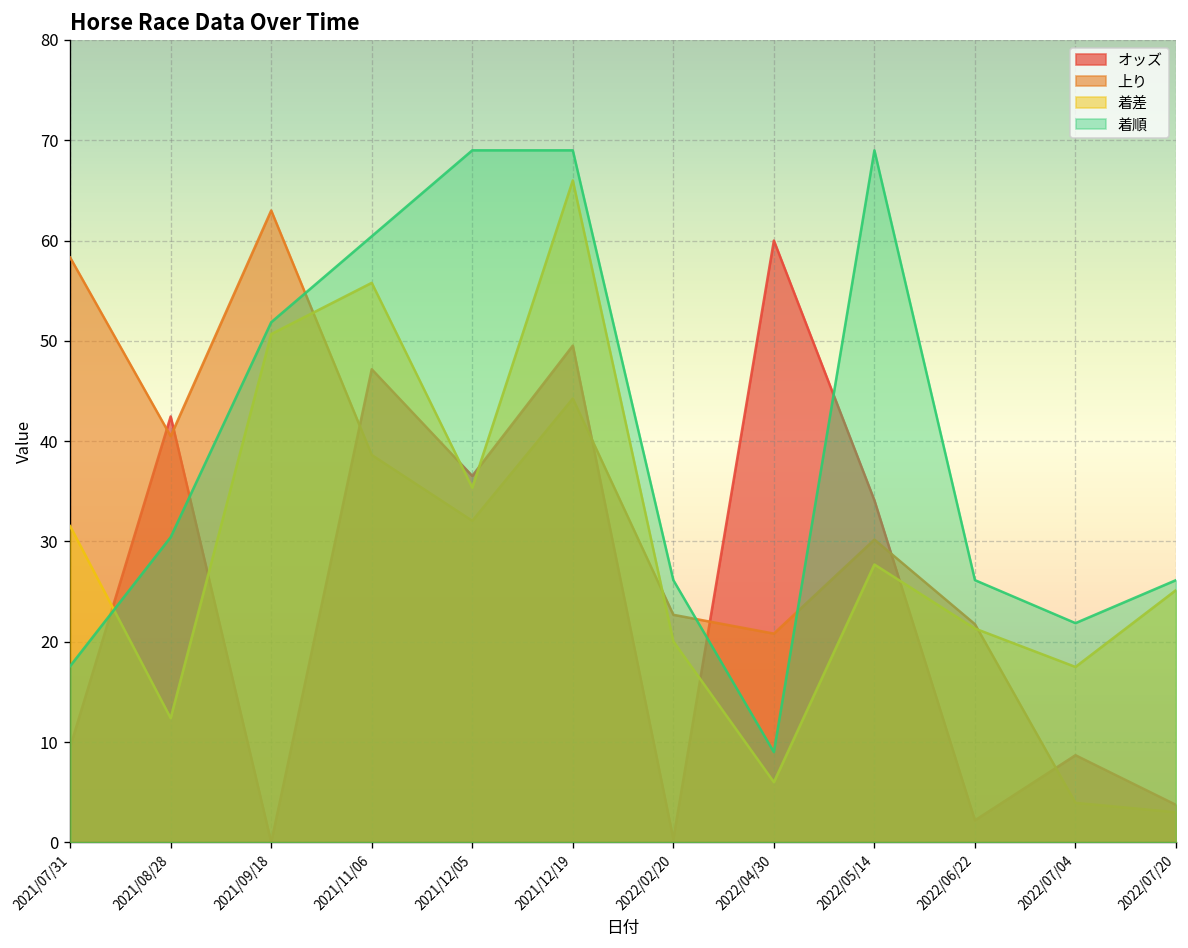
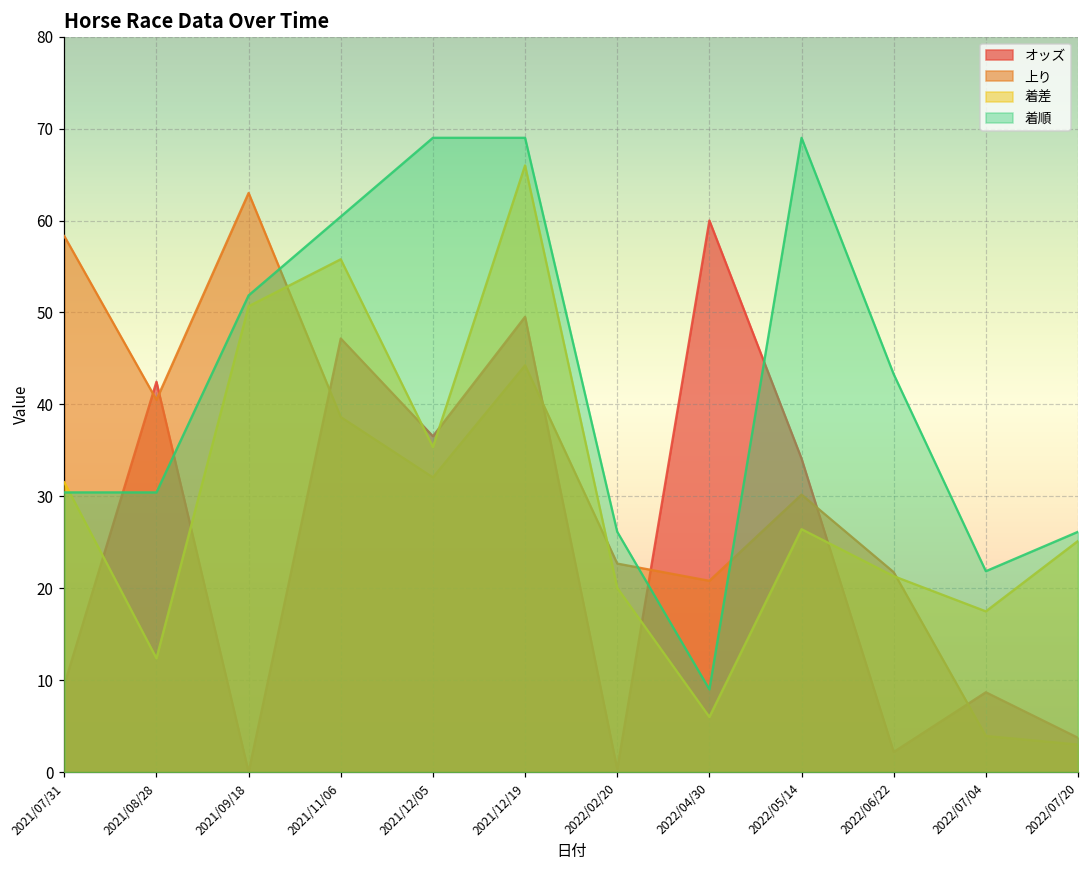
  {
    "着差": {
      "2021/07/31": 32,
      "2021/08/28": 12,
      "2021/09/18": 51,
      "2021/11/06": 56,
      "2021/12/05": 35,
      "2021/12/19": 66,
      "2022/02/20": 20,
      "2022/04/30": 6,
-     "2022/05/14": 28,
+     "2022/05/14": 26,
      "2022/06/22": 21,
      "2022/07/04": 17,
      "2022/07/20": 25
    },
    "着順": {
-     "2021/07/31": 18,
+     "2021/07/31": 30,
      "2021/08/28": 30,
      "2021/09/18": 52,
      "2021/11/06": 60,
      "2021/12/05": 69,
      "2021/12/19": 69,
      "2022/02/20": 26,
      "2022/04/30": 9,
      "2022/05/14": 69,
-     "2022/06/22": 26,
+     "2022/06/22": 43,
      "2022/07/04": 22,
      "2022/07/20": 26
    }
  }
